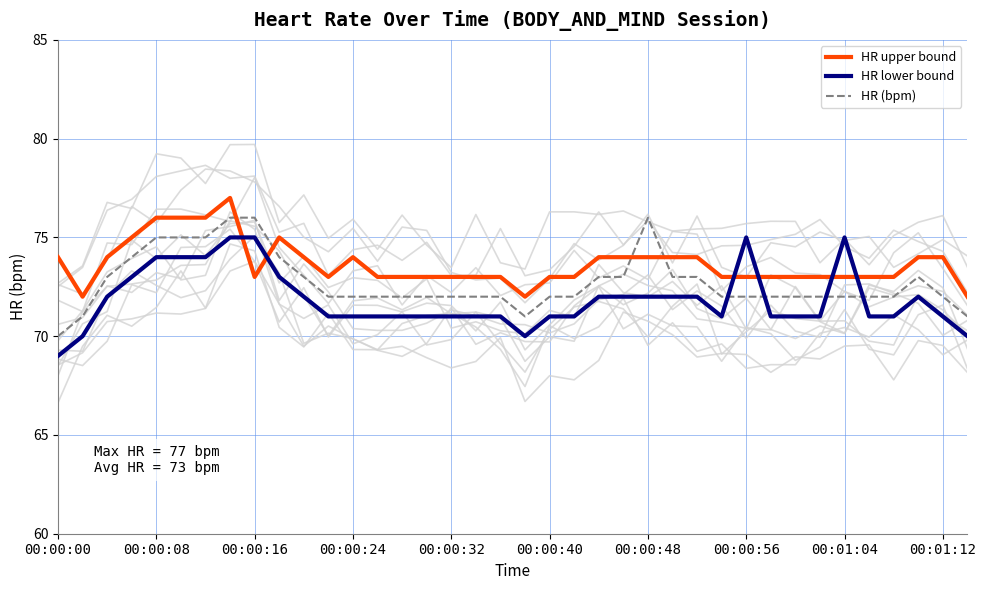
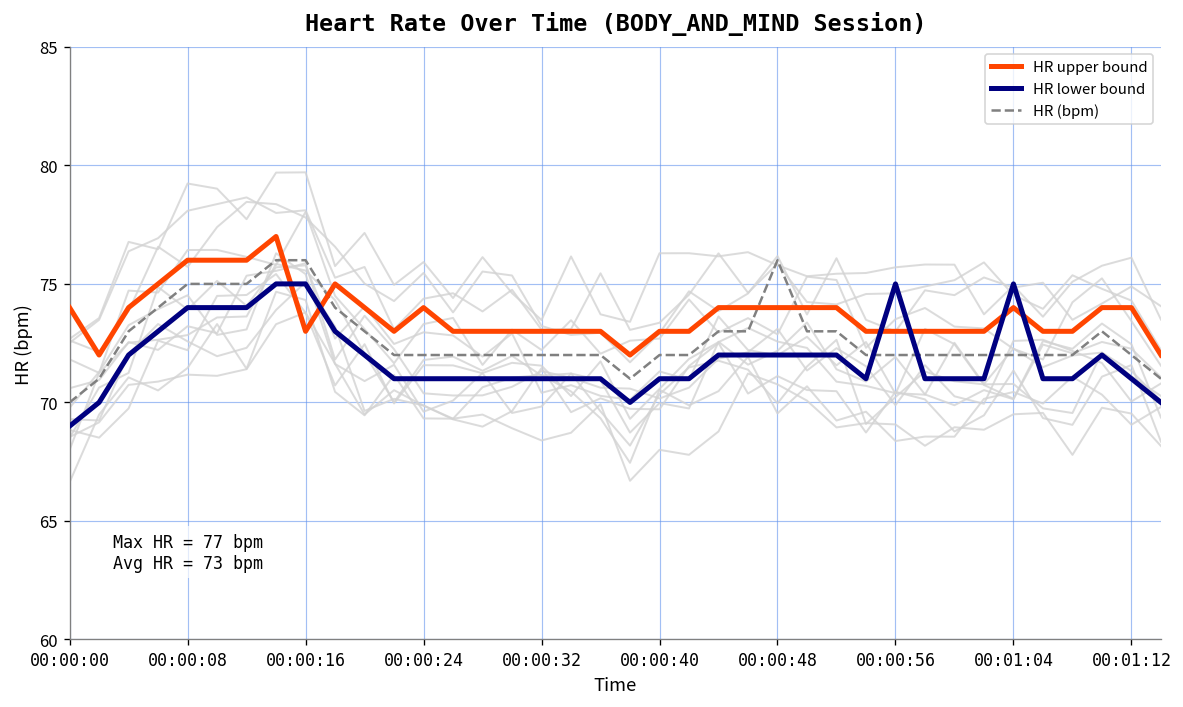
  {
    "HR upper bound": {
      "00:00:00": 74,
      "00:00:08": 76,
      "00:00:16": 73,
      "00:00:24": 74,
      "00:00:48": 74,
-     "00:01:04": 73,
+     "00:01:04": 74,
      "00:01:12": 74
    },
    "HR lower bound": {
      "00:00:00": 69,
      "00:00:24": 71,
      "00:00:32": 71,
      "00:00:40": 71,
      "00:00:56": 75
    },
    "HR (bpm)": {
      "00:00:00": 70,
      "00:00:08": 75,
      "00:00:24": 72,
      "00:00:32": 72,
      "00:00:40": 72,
      "00:00:48": 76,
      "00:01:04": 72,
      "00:01:12": 72
    }
  }
